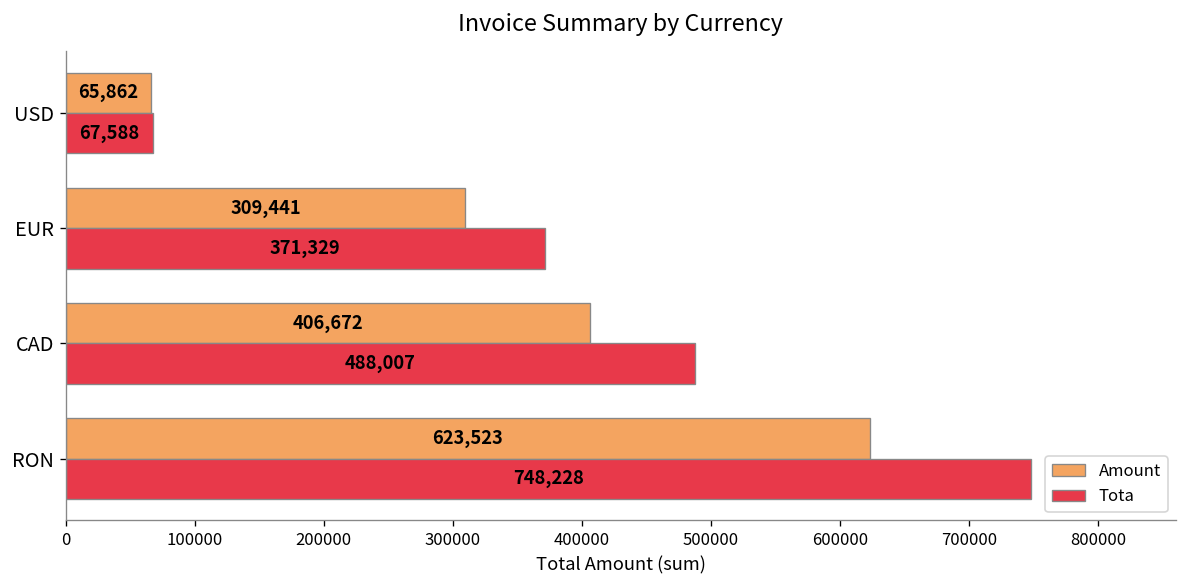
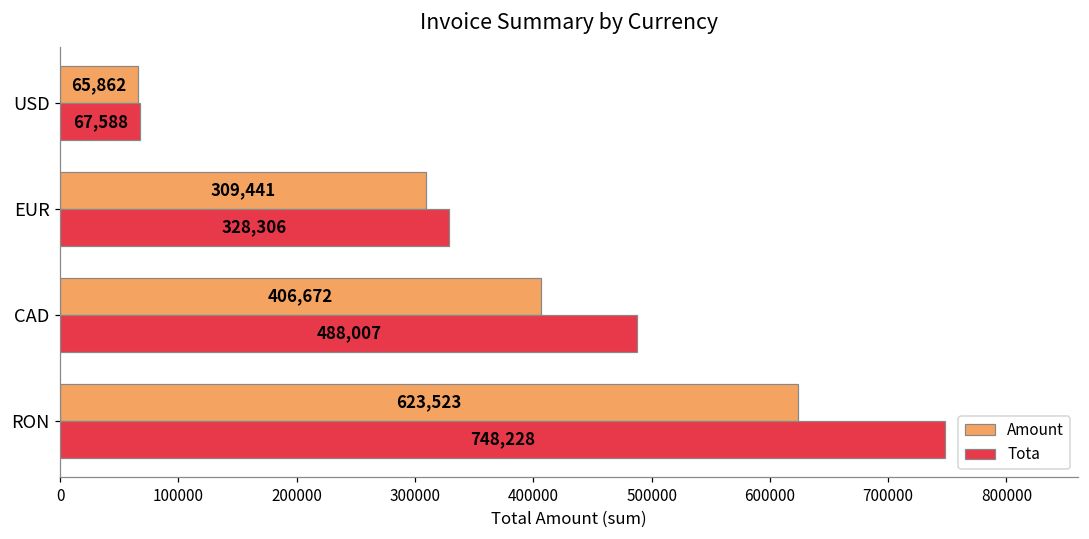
  {
    "Amount": {
      "USD": "65,862",
      "EUR": "309,441",
      "CAD": "406,672",
      "RON": "623,523"
    },
    "Tota": {
      "USD": "67,588",
-     "EUR": "371,329",
+     "EUR": "328,306",
      "CAD": "488,007",
      "RON": "748,228"
    }
  }
